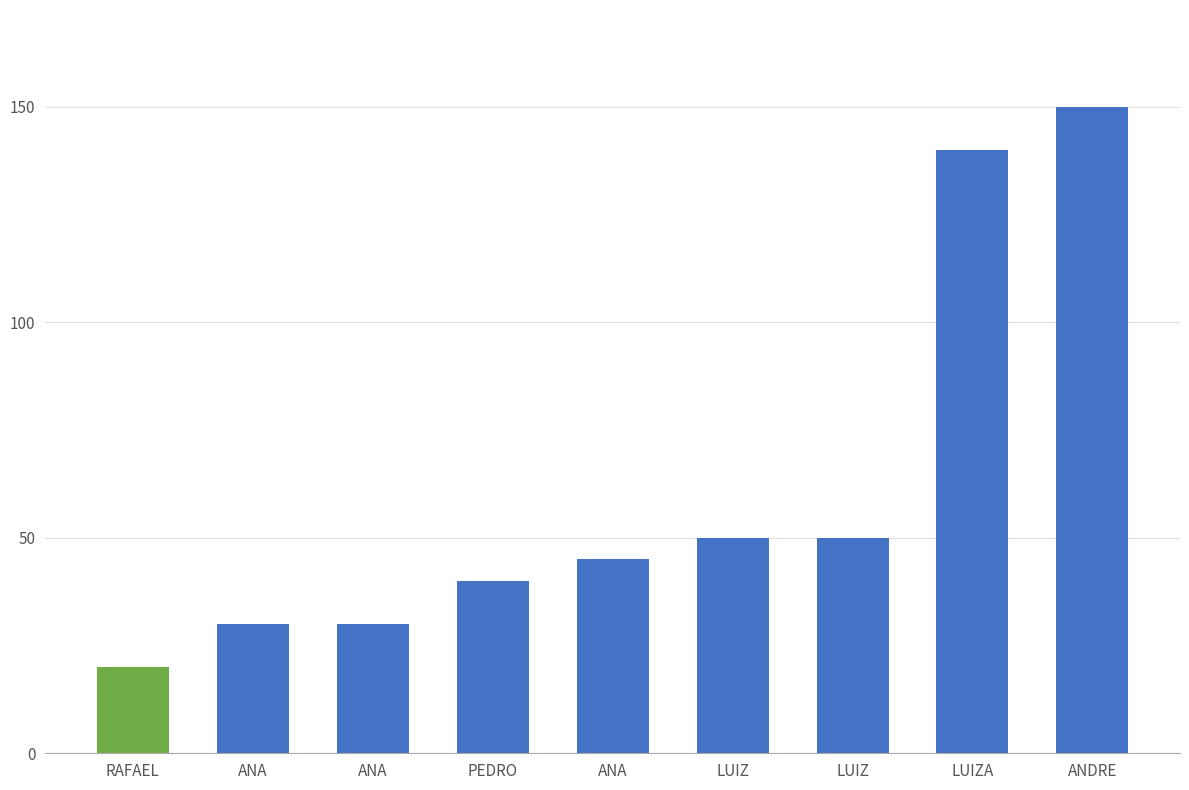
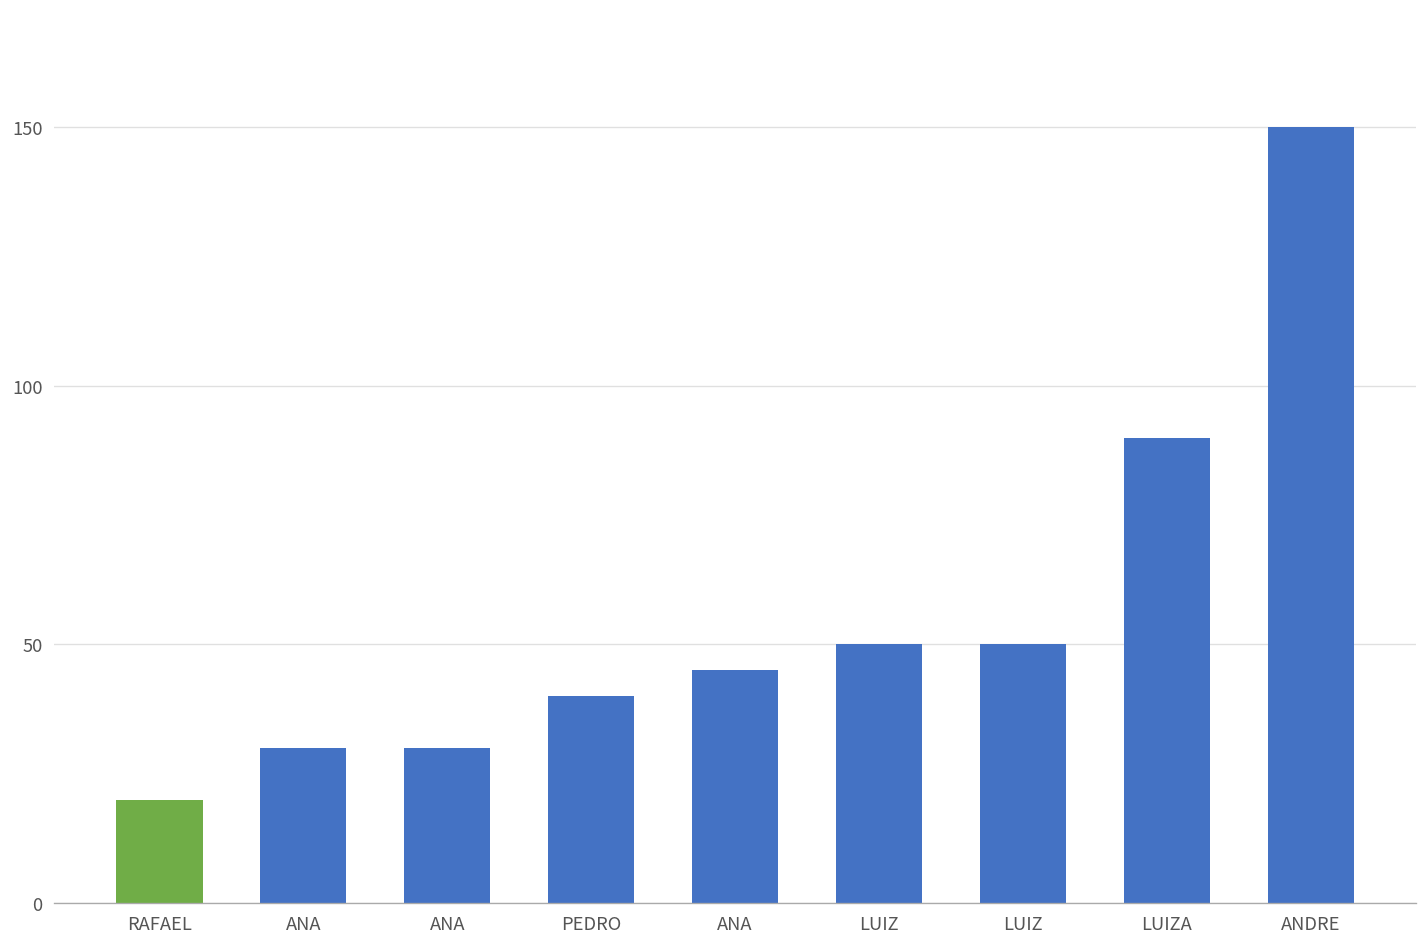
  {
    "RAFAEL": 20,
    "PEDRO": 40,
-   "LUIZA": 140,
+   "LUIZA": 90,
    "ANDRE": 150
  }
